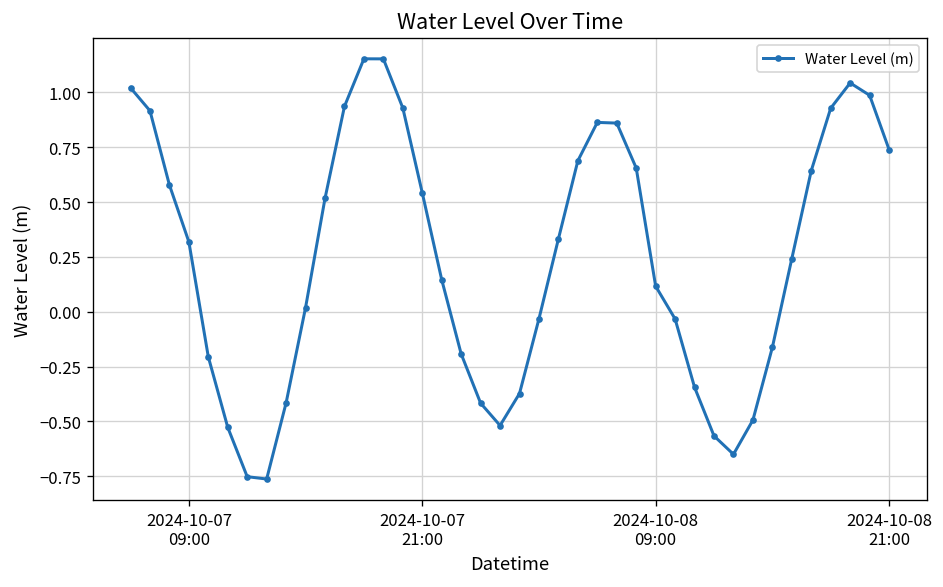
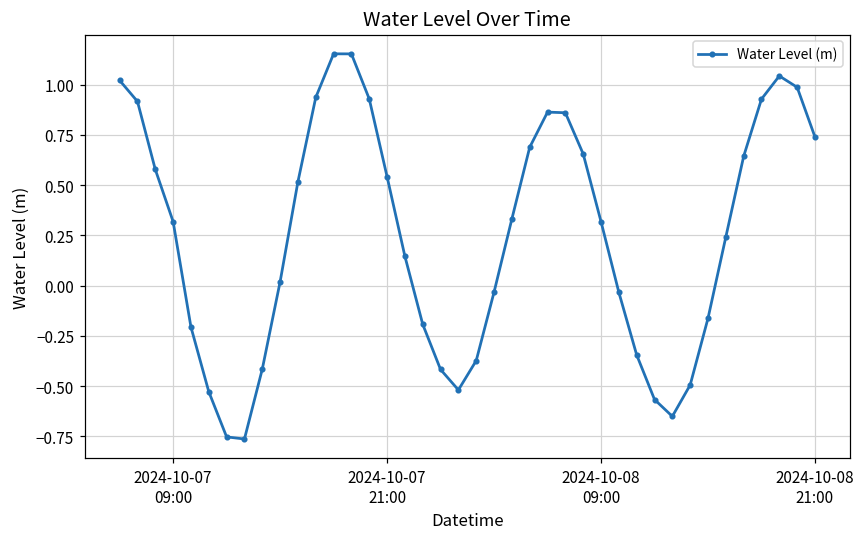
  {
    "2024-10-07 09:00": 0.32,
    "2024-10-07 21:00": 0.54,
-   "2024-10-08 09:00": 0.12,
+   "2024-10-08 09:00": 0.32,
    "2024-10-08 21:00": 0.74
  }
